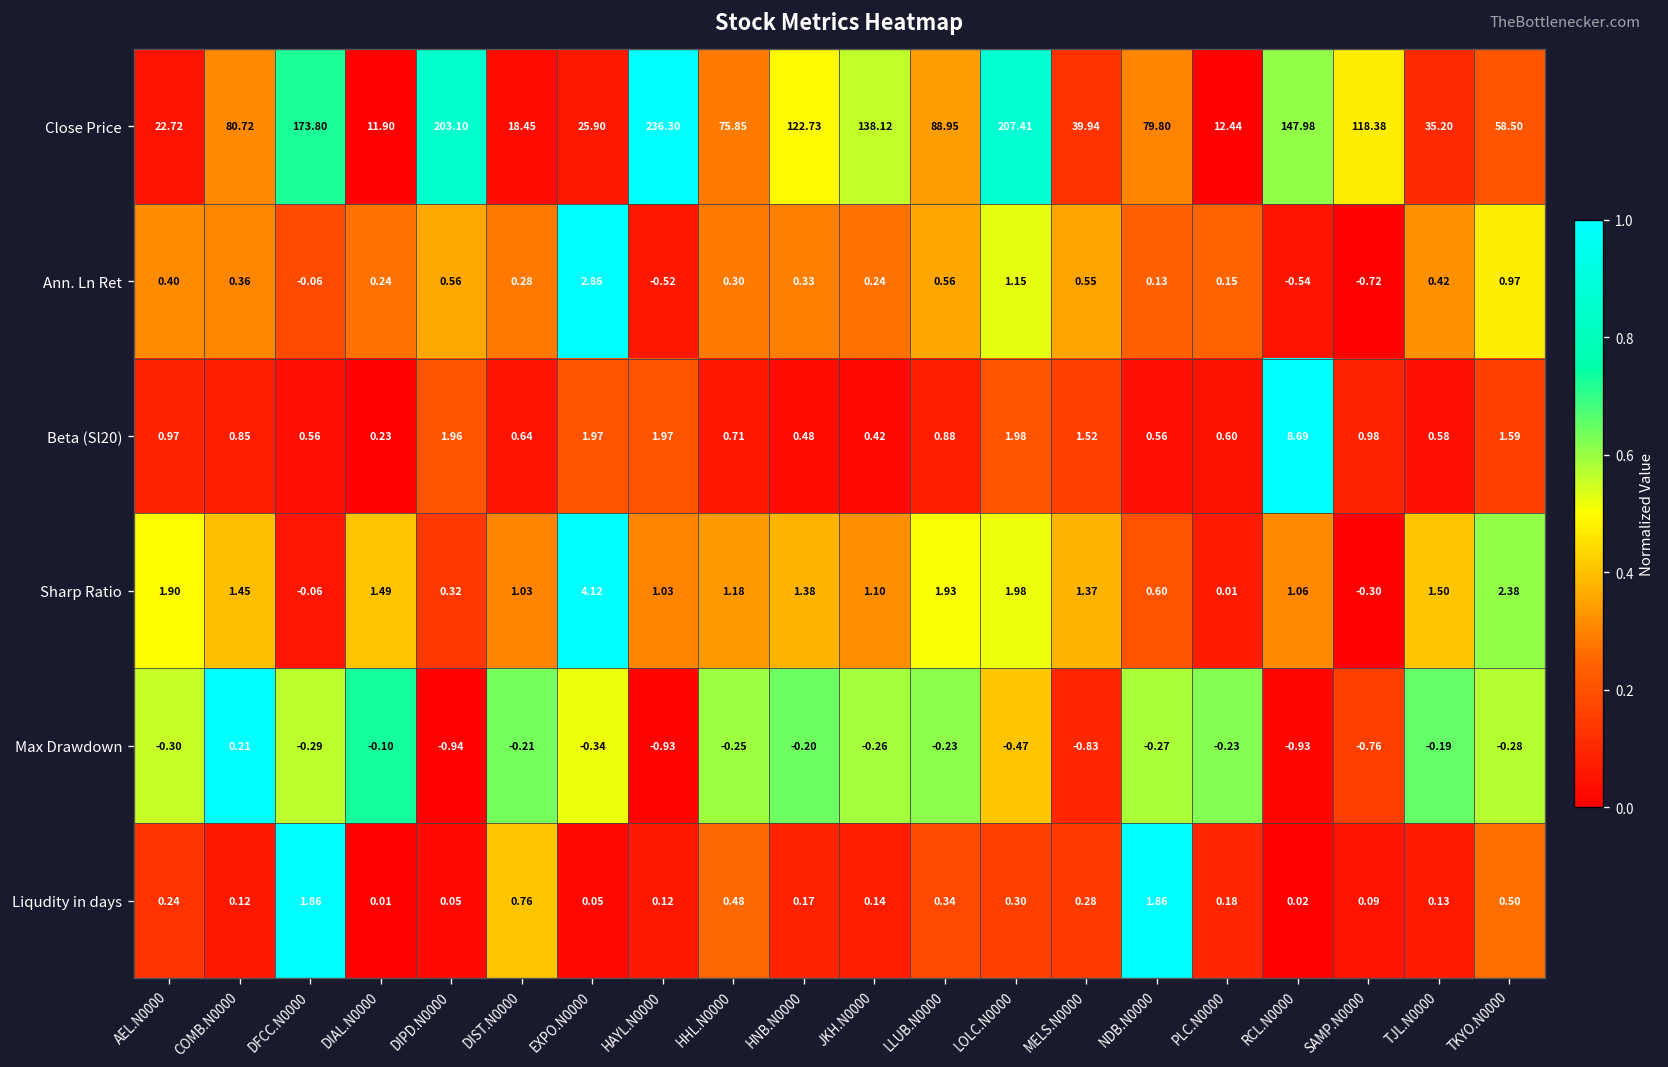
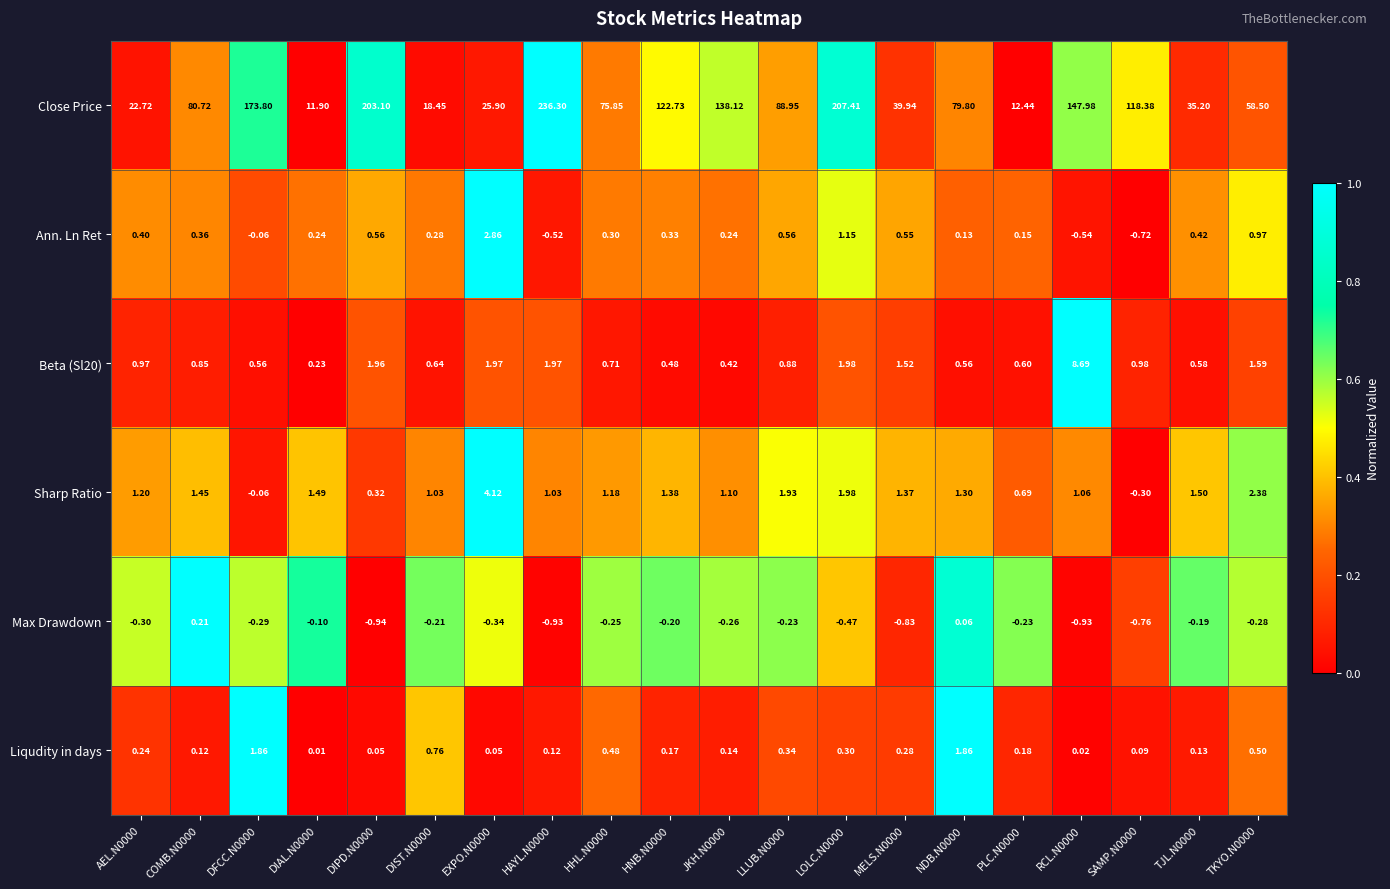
  {
    "Close Price": {
      "AEL.N0000": 22.72,
      "COMB.N0000": 80.72,
      "DFCC.N0000": 173.80,
      "DIAL.N0000": 11.90,
      "DIPD.N0000": 203.10,
      "DIST.N0000": 18.45,
      "EXPO.N0000": 25.90,
      "HAYL.N0000": 236.30,
      "HHL.N0000": 75.85,
      "HNB.N0000": 122.73,
      "JKH.N0000": 138.12,
      "LLUB.N0000": 88.95,
      "LOLC.N0000": 207.41,
      "MELS.N0000": 39.94,
      "NDB.N0000": 79.80,
      "PLC.N0000": 12.44,
      "RCL.N0000": 147.98,
      "SAMP.N0000": 118.38,
      "TJL.N0000": 35.20,
      "TKYO.N0000": 58.50
    },
    "Ann. Ln Ret": {
      "AEL.N0000": 0.40,
      "COMB.N0000": 0.36,
      "DFCC.N0000": -0.06,
      "DIAL.N0000": 0.24,
      "DIPD.N0000": 0.56,
      "DIST.N0000": 0.28,
      "EXPO.N0000": 2.86,
      "HAYL.N0000": -0.52,
      "HHL.N0000": 0.30,
      "HNB.N0000": 0.33,
      "JKH.N0000": 0.24,
      "LLUB.N0000": 0.56,
      "LOLC.N0000": 1.15,
      "MELS.N0000": 0.55,
      "NDB.N0000": 0.13,
      "PLC.N0000": 0.15,
      "RCL.N0000": -0.54,
      "SAMP.N0000": -0.72,
      "TJL.N0000": 0.42,
      "TKYO.N0000": 0.97
    },
    "Beta (Sl20)": {
      "AEL.N0000": 0.97,
      "COMB.N0000": 0.85,
      "DFCC.N0000": 0.56,
      "DIAL.N0000": 0.23,
      "DIPD.N0000": 1.96,
      "DIST.N0000": 0.64,
      "EXPO.N0000": 1.97,
      "HAYL.N0000": 1.97,
      "HHL.N0000": 0.71,
      "HNB.N0000": 0.48,
      "JKH.N0000": 0.42,
      "LLUB.N0000": 0.88,
      "LOLC.N0000": 1.98,
      "MELS.N0000": 1.52,
      "NDB.N0000": 0.56,
      "PLC.N0000": 0.60,
      "RCL.N0000": 8.69,
      "SAMP.N0000": 0.98,
      "TJL.N0000": 0.58,
      "TKYO.N0000": 1.59
    },
    "Sharp Ratio": {
-     "AEL.N0000": 1.90,
+     "AEL.N0000": 1.20,
      "COMB.N0000": 1.45,
      "DFCC.N0000": -0.06,
      "DIAL.N0000": 1.49,
      "DIPD.N0000": 0.32,
      "DIST.N0000": 1.03,
      "EXPO.N0000": 4.12,
      "HAYL.N0000": 1.03,
      "HHL.N0000": 1.18,
      "HNB.N0000": 1.38,
      "JKH.N0000": 1.10,
      "LLUB.N0000": 1.93,
      "LOLC.N0000": 1.98,
      "MELS.N0000": 1.37,
-     "NDB.N0000": 0.60,
-     "PLC.N0000": 0.01,
+     "NDB.N0000": 1.30,
+     "PLC.N0000": 0.69,
      "RCL.N0000": 1.06,
      "SAMP.N0000": -0.30,
      "TJL.N0000": 1.50,
      "TKYO.N0000": 2.38
    },
    "Max Drawdown": {
      "AEL.N0000": -0.30,
      "COMB.N0000": 0.21,
      "DFCC.N0000": -0.29,
      "DIAL.N0000": -0.10,
      "DIPD.N0000": -0.94,
      "DIST.N0000": -0.21,
      "EXPO.N0000": -0.34,
      "HAYL.N0000": -0.93,
      "HHL.N0000": -0.25,
      "HNB.N0000": -0.20,
      "JKH.N0000": -0.26,
      "LLUB.N0000": -0.23,
      "LOLC.N0000": -0.47,
      "MELS.N0000": -0.83,
-     "NDB.N0000": -0.27,
+     "NDB.N0000": 0.06,
      "PLC.N0000": -0.23,
      "RCL.N0000": -0.93,
      "SAMP.N0000": -0.76,
      "TJL.N0000": -0.19,
      "TKYO.N0000": -0.28
    },
    "Liqudity in days": {
      "AEL.N0000": 0.24,
      "COMB.N0000": 0.12,
      "DFCC.N0000": 1.86,
      "DIAL.N0000": 0.01,
      "DIPD.N0000": 0.05,
      "DIST.N0000": 0.76,
      "EXPO.N0000": 0.05,
      "HAYL.N0000": 0.12,
      "HHL.N0000": 0.48,
      "HNB.N0000": 0.17,
      "JKH.N0000": 0.14,
      "LLUB.N0000": 0.34,
      "LOLC.N0000": 0.30,
      "MELS.N0000": 0.28,
      "NDB.N0000": 1.86,
      "PLC.N0000": 0.18,
      "RCL.N0000": 0.02,
      "SAMP.N0000": 0.09,
      "TJL.N0000": 0.13,
      "TKYO.N0000": 0.50
    }
  }
